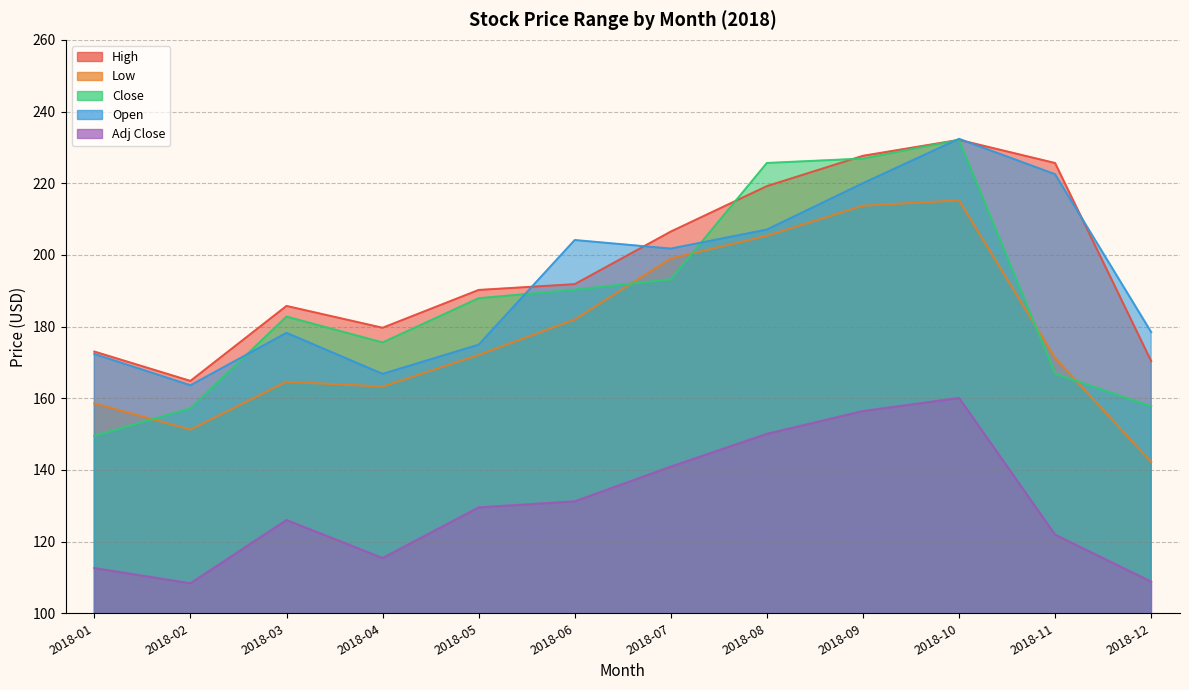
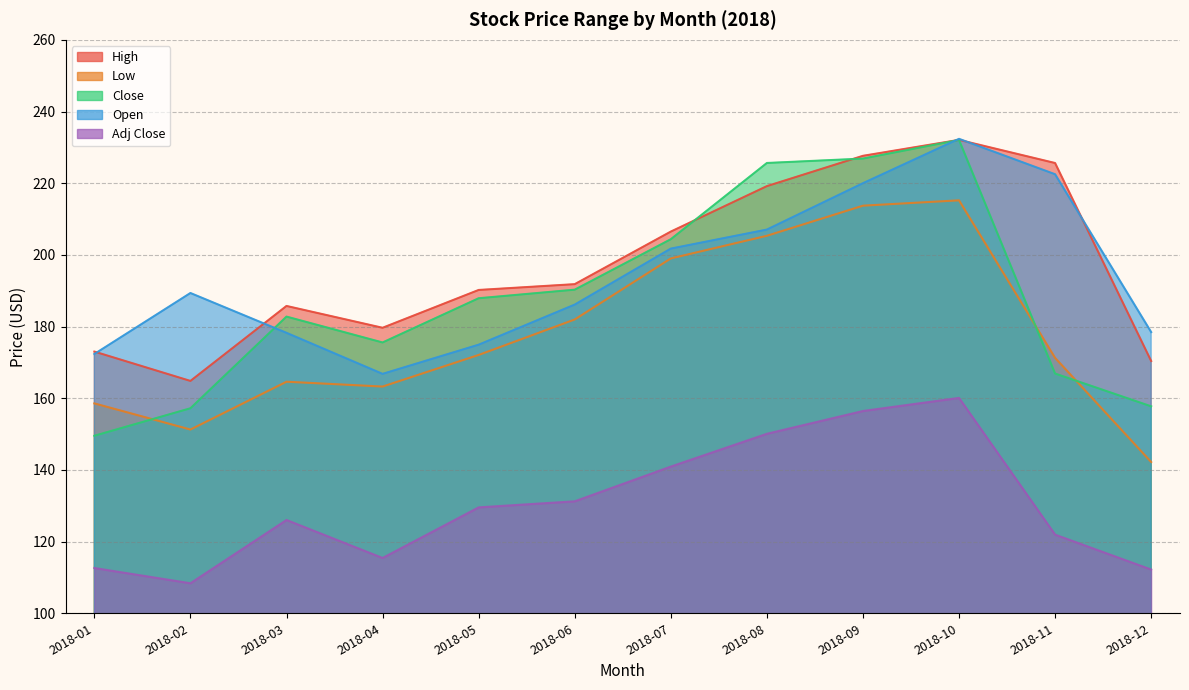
  {
    "Close": {
      "2018-01": 150,
      "2018-02": 157,
      "2018-03": 183,
      "2018-04": 176,
      "2018-05": 188,
      "2018-06": 190,
-     "2018-07": 193,
+     "2018-07": 204,
      "2018-08": 226,
      "2018-09": 227,
      "2018-11": 167,
      "2018-12": 158
    },
    "Open": {
-     "2018-02": 164,
+     "2018-02": 189,
      "2018-03": 178,
      "2018-04": 167,
      "2018-05": 175,
-     "2018-06": 204,
+     "2018-06": 186,
      "2018-07": 202,
      "2018-08": 207,
      "2018-09": 220,
      "2018-11": 223,
      "2018-12": 178
    },
    "Adj Close": {
      "2018-01": 113,
      "2018-02": 108,
      "2018-03": 126,
      "2018-04": 115,
      "2018-05": 130,
      "2018-06": 131,
      "2018-07": 141,
      "2018-08": 150,
      "2018-09": 156,
      "2018-10": 160,
      "2018-11": 122,
-     "2018-12": 109
+     "2018-12": 112
    }
  }
